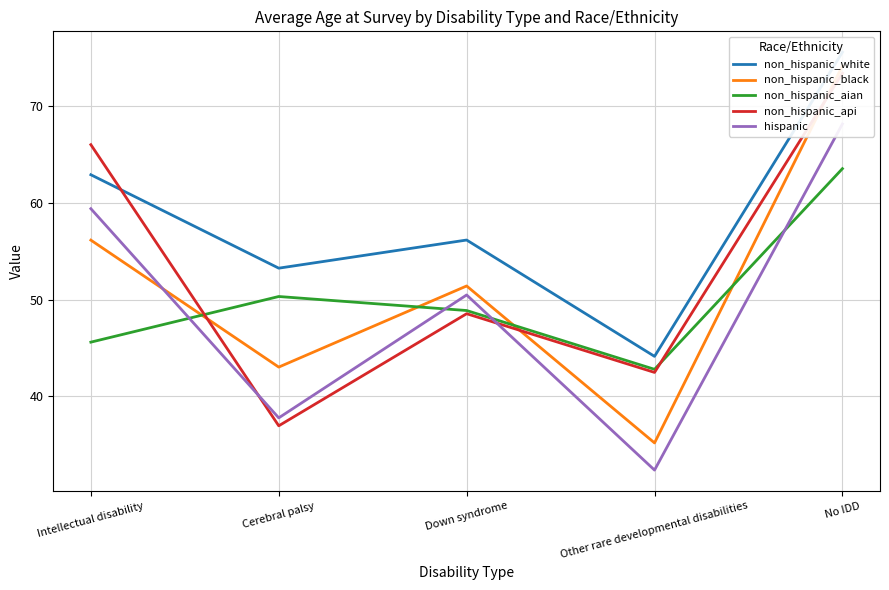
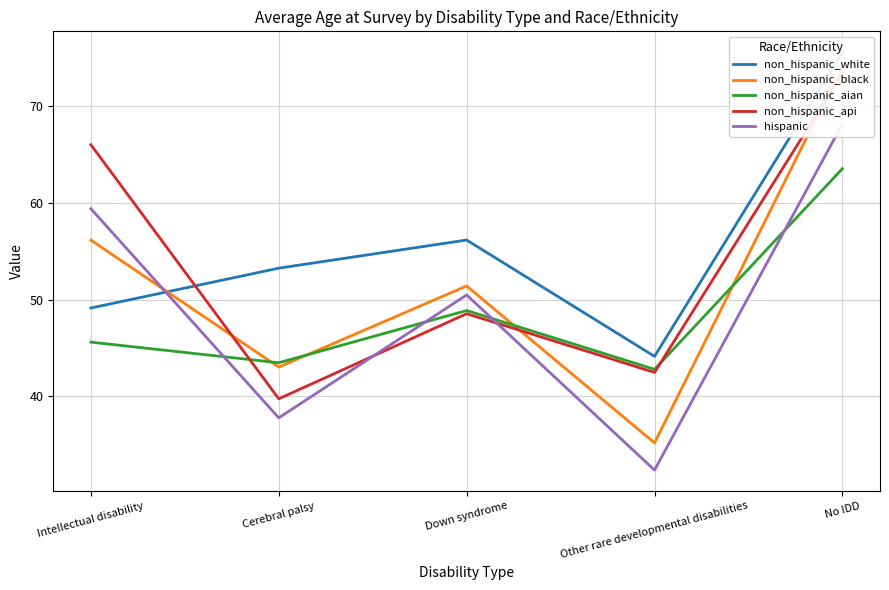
  {
    "non_hispanic_white": {
-     "Intellectual disability": 63,
+     "Intellectual disability": 49,
      "Cerebral palsy": 53,
      "Down syndrome": 56,
      "Other rare developmental disabilities": 44
    },
    "non_hispanic_black": {
      "Intellectual disability": 56,
      "Cerebral palsy": 43,
      "Down syndrome": 51,
      "Other rare developmental disabilities": 35
    },
    "non_hispanic_aian": {
      "Intellectual disability": 46,
-     "Cerebral palsy": 50,
+     "Cerebral palsy": 43,
      "Down syndrome": 49,
      "Other rare developmental disabilities": 43,
      "No IDD": 64
    },
    "non_hispanic_api": {
      "Intellectual disability": 66,
-     "Cerebral palsy": 37,
+     "Cerebral palsy": 40,
      "Down syndrome": 49,
      "Other rare developmental disabilities": 42
    },
    "hispanic": {
      "Intellectual disability": 59,
      "Cerebral palsy": 38,
      "Down syndrome": 50,
      "Other rare developmental disabilities": 32
    }
  }
